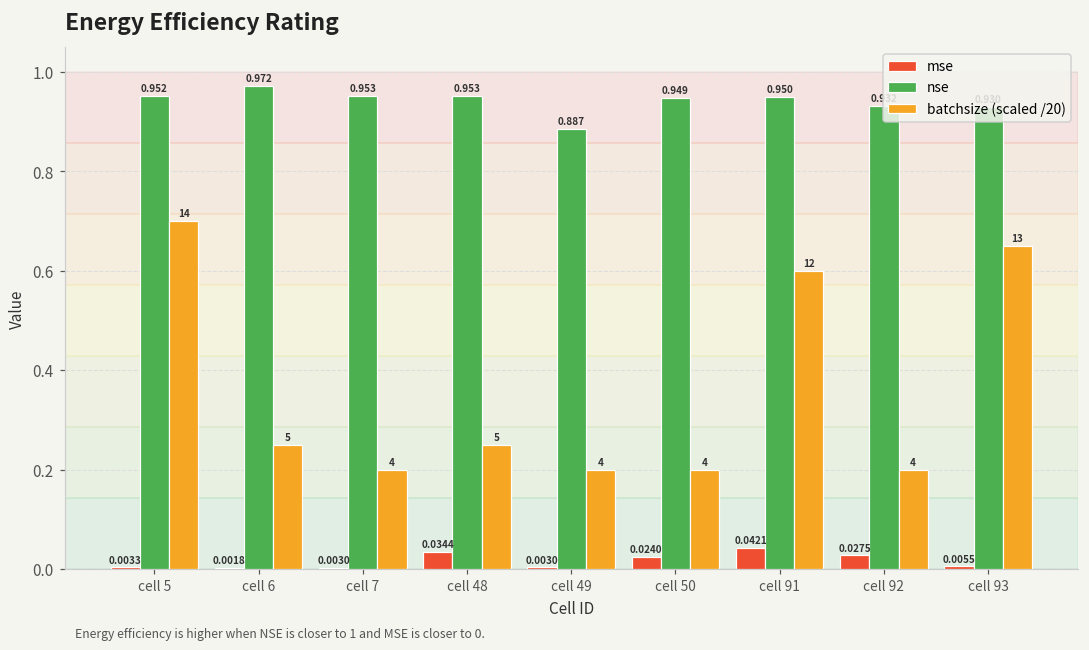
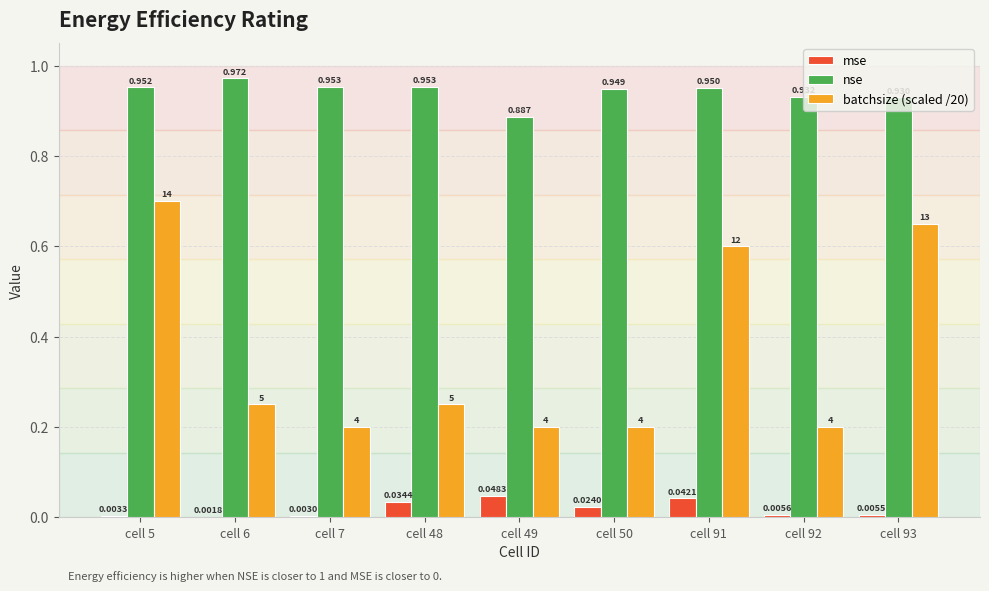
  {
    "mse": {
      "cell 5": 0.0033,
      "cell 6": 0.0018,
      "cell 7": 0.0030,
      "cell 48": 0.0344,
-     "cell 49": 0.0030,
+     "cell 49": 0.0483,
      "cell 50": 0.0240,
      "cell 91": 0.0421,
-     "cell 92": 0.0275,
+     "cell 92": 0.0056,
      "cell 93": 0.0055
    },
    "nse": {
      "cell 5": 0.952,
      "cell 6": 0.972,
      "cell 7": 0.953,
      "cell 48": 0.953,
      "cell 49": 0.887,
      "cell 50": 0.949,
      "cell 91": 0.950
    }
  }
